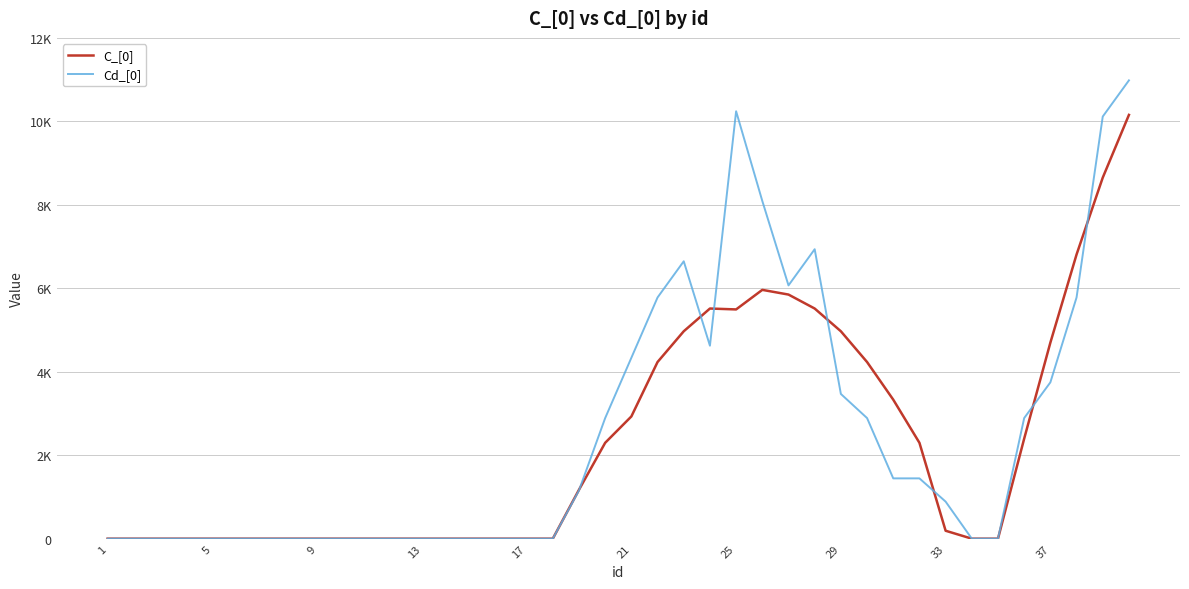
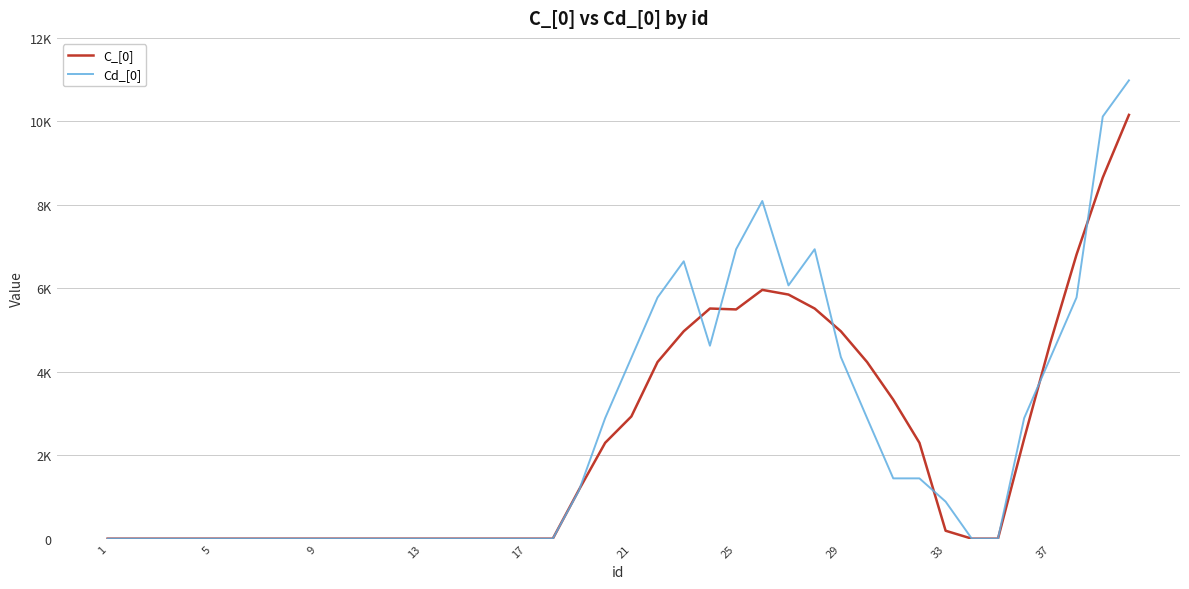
  {
    "C_[0]": {
      "21": 2900,
      "25": 5500,
      "29": 5000,
      "33": 200,
      "37": 4700
    },
    "Cd_[0]": {
      "21": 4300,
-     "25": 10200,
-     "29": 3500,
+     "25": 6900,
+     "29": 4400,
      "33": 900,
-     "37": 3700
+     "37": 4300
    }
  }
